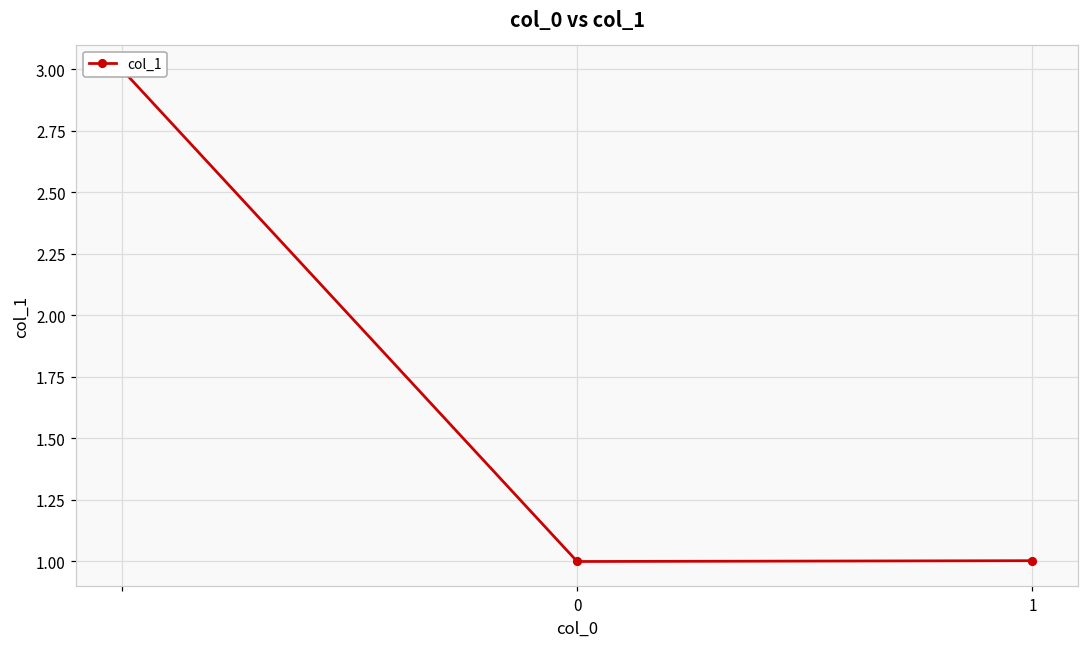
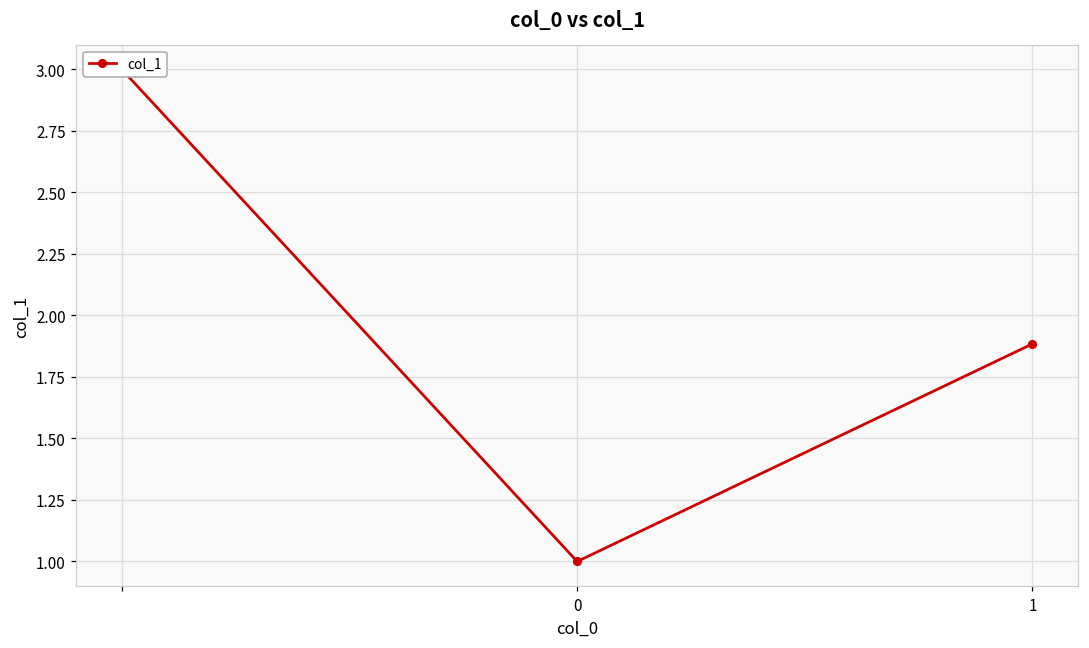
  {
    "0": 1.00,
-   "1": 1.00
+   "1": 1.88
  }
